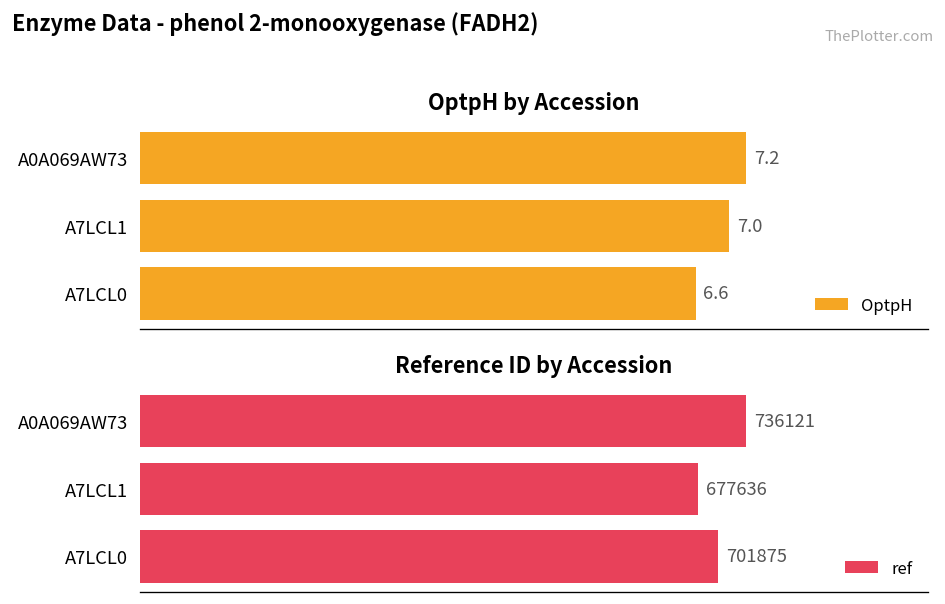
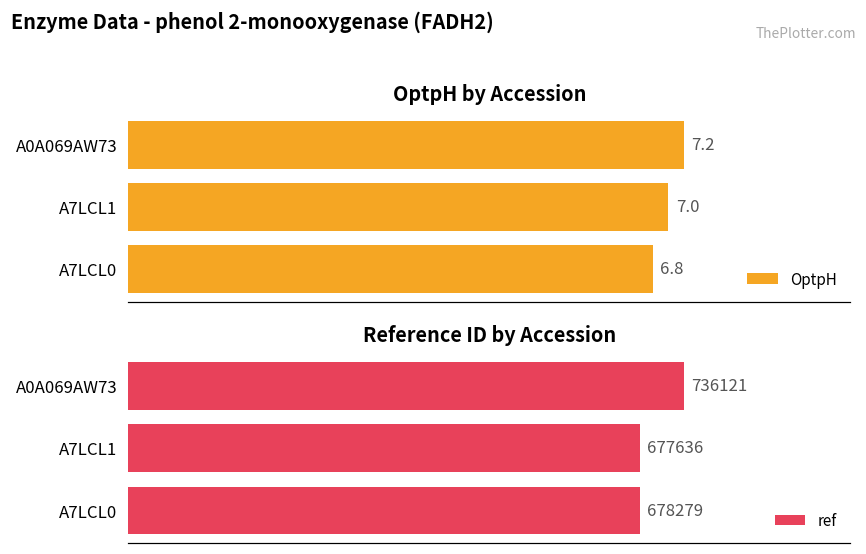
  {
    "OptpH by Accession": {
      "A0A069AW73": 7.2,
      "A7LCL1": 7.0,
-     "A7LCL0": 6.6
+     "A7LCL0": 6.8
    },
    "Reference ID by Accession": {
      "A0A069AW73": 736121,
      "A7LCL1": 677636,
-     "A7LCL0": 701875
+     "A7LCL0": 678279
    }
  }
